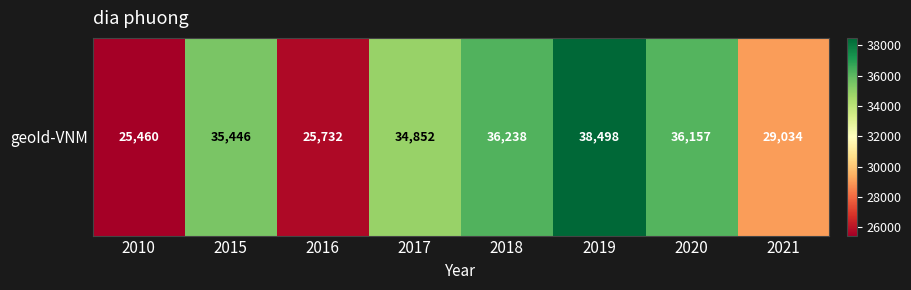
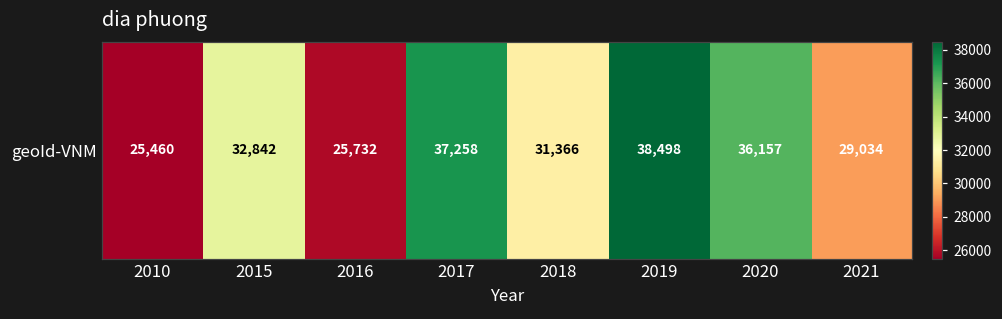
  {
    "geoId-VNM": {
      "2010": "25,460",
-     "2015": "35,446",
+     "2015": "32,842",
      "2016": "25,732",
-     "2017": "34,852",
-     "2018": "36,238",
+     "2017": "37,258",
+     "2018": "31,366",
      "2019": "38,498",
      "2020": "36,157",
      "2021": "29,034"
    }
  }
